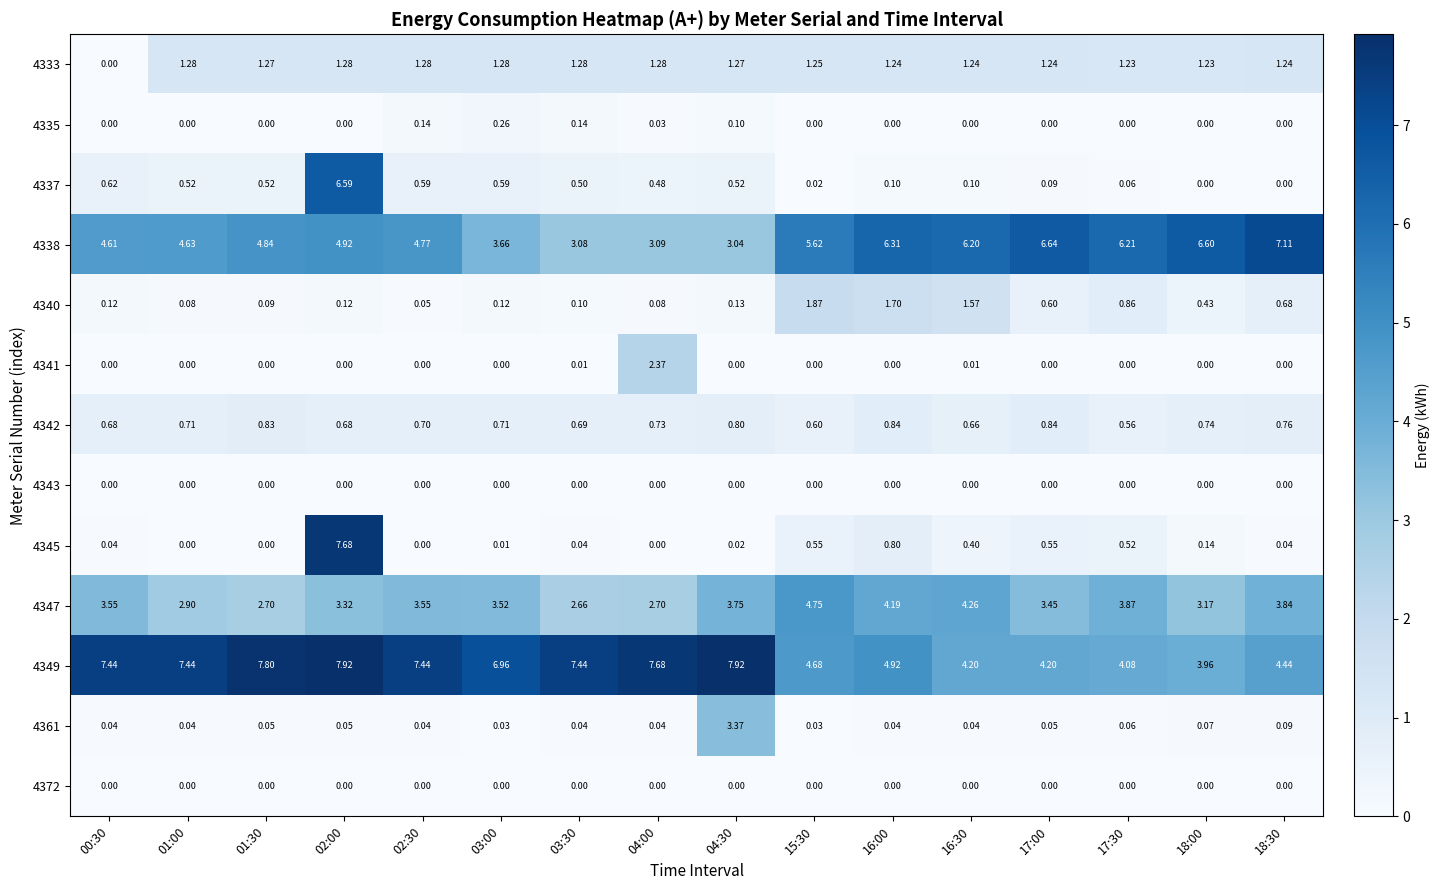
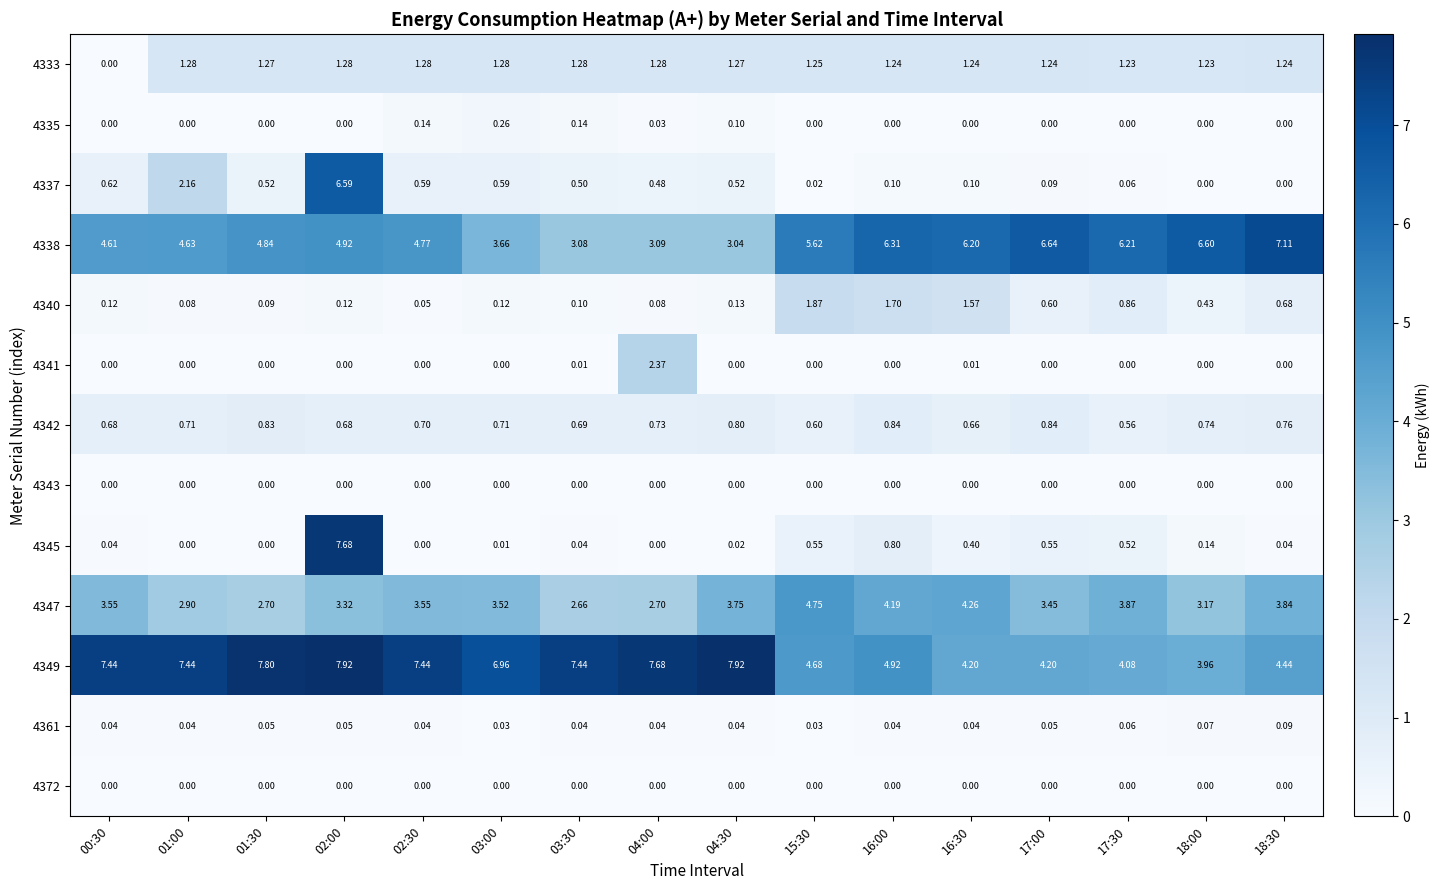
  {
    "4337": {
      "00:30": 0.62,
-     "01:00": 0.52,
+     "01:00": 2.16,
      "01:30": 0.52,
      "02:00": 6.59,
      "02:30": 0.59,
      "03:00": 0.59,
      "03:30": 0.50,
      "04:00": 0.48,
      "04:30": 0.52,
      "15:30": 0.02,
      "16:00": 0.10,
      "16:30": 0.10,
      "17:00": 0.09,
      "17:30": 0.06,
      "18:00": 0.00,
      "18:30": 0.00
    },
    "4361": {
      "00:30": 0.04,
      "01:00": 0.04,
      "01:30": 0.05,
      "02:00": 0.05,
      "02:30": 0.04,
      "03:00": 0.03,
      "03:30": 0.04,
      "04:00": 0.04,
-     "04:30": 3.37,
+     "04:30": 0.04,
      "15:30": 0.03,
      "16:00": 0.04,
      "16:30": 0.04,
      "17:00": 0.05,
      "17:30": 0.06,
      "18:00": 0.07,
      "18:30": 0.09
    }
  }
